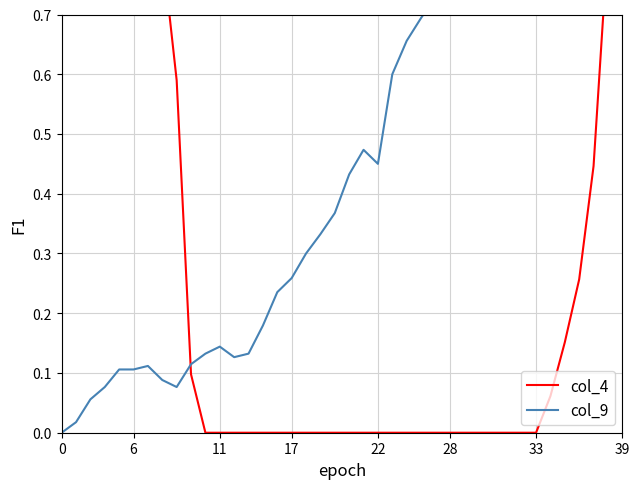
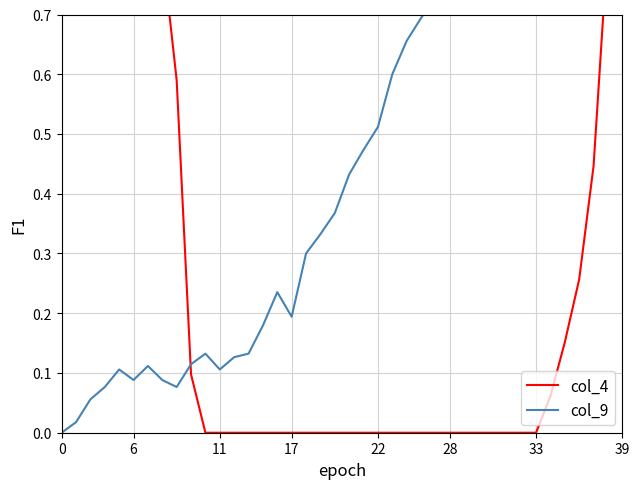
  {
    "col_4": {
      "11": 0.00,
      "17": 0.00,
      "22": 0.00,
      "28": 0.00,
      "33": 0.00
    },
    "col_9": {
      "0": 0.00,
-     "6": 0.11,
-     "11": 0.14,
-     "17": 0.26,
-     "22": 0.45
+     "6": 0.09,
+     "11": 0.11,
+     "17": 0.19,
+     "22": 0.51
    }
  }
